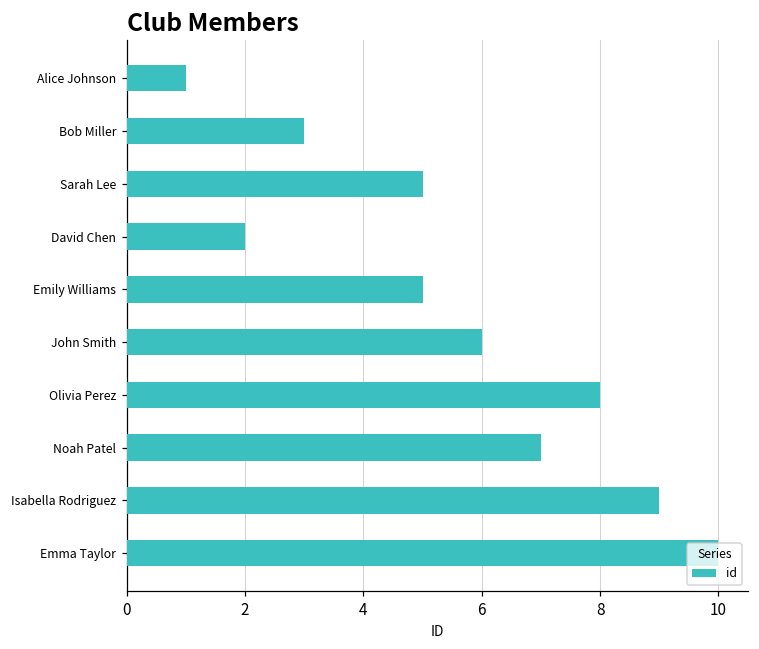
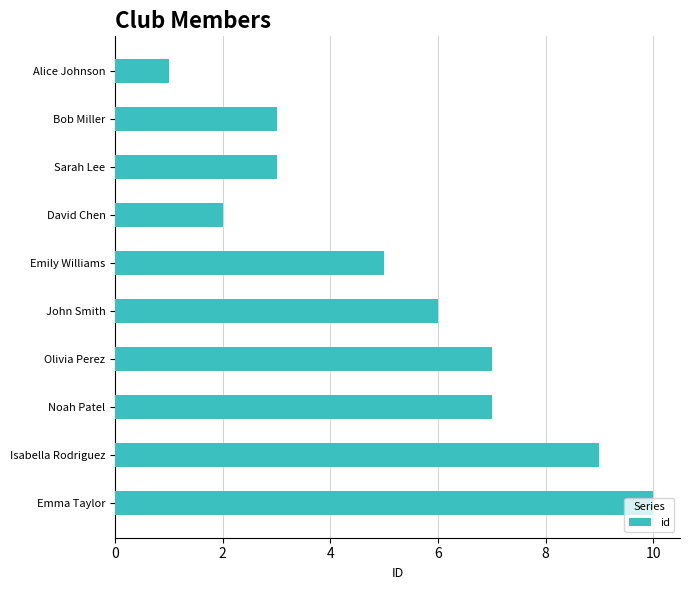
  {
    "Alice Johnson": 1,
    "Bob Miller": 3,
-   "Sarah Lee": 5,
+   "Sarah Lee": 3,
    "David Chen": 2,
    "Emily Williams": 5,
    "John Smith": 6,
-   "Olivia Perez": 8,
+   "Olivia Perez": 7,
    "Noah Patel": 7,
    "Isabella Rodriguez": 9
  }
